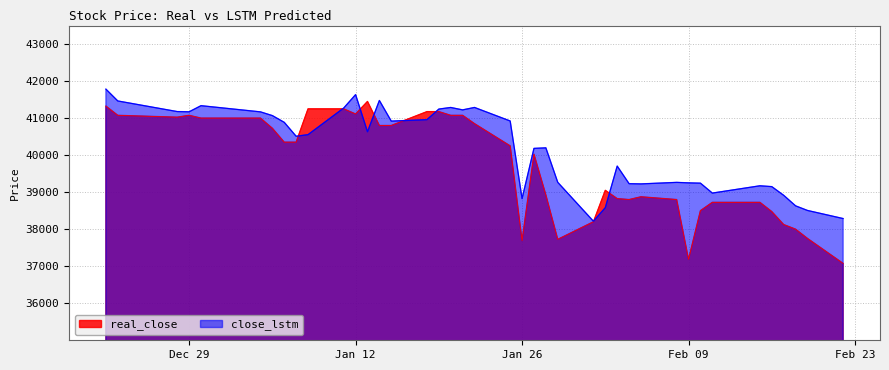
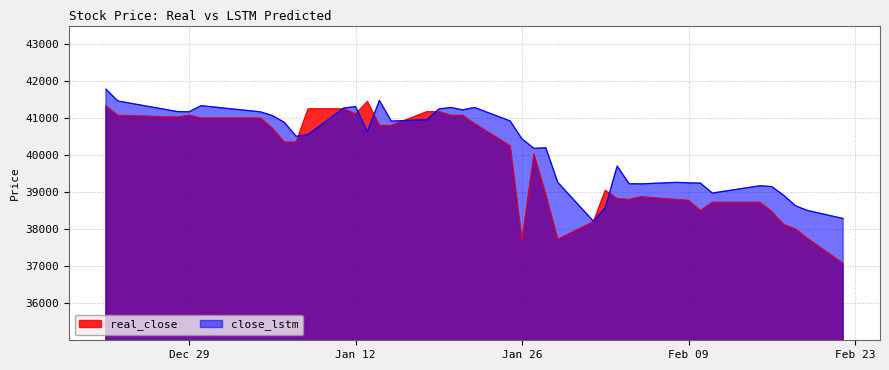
  {
    "real_close": {
      "Dec 29": 41100,
      "Jan 12": 41100,
      "Jan 26": 37700,
-     "Feb 09": 37200
+     "Feb 09": 38800
    },
    "close_lstm": {
      "Dec 29": 41200,
-     "Jan 12": 41600,
-     "Jan 26": 38800,
+     "Jan 12": 41300,
+     "Jan 26": 40400,
      "Feb 09": 39300
    }
  }
